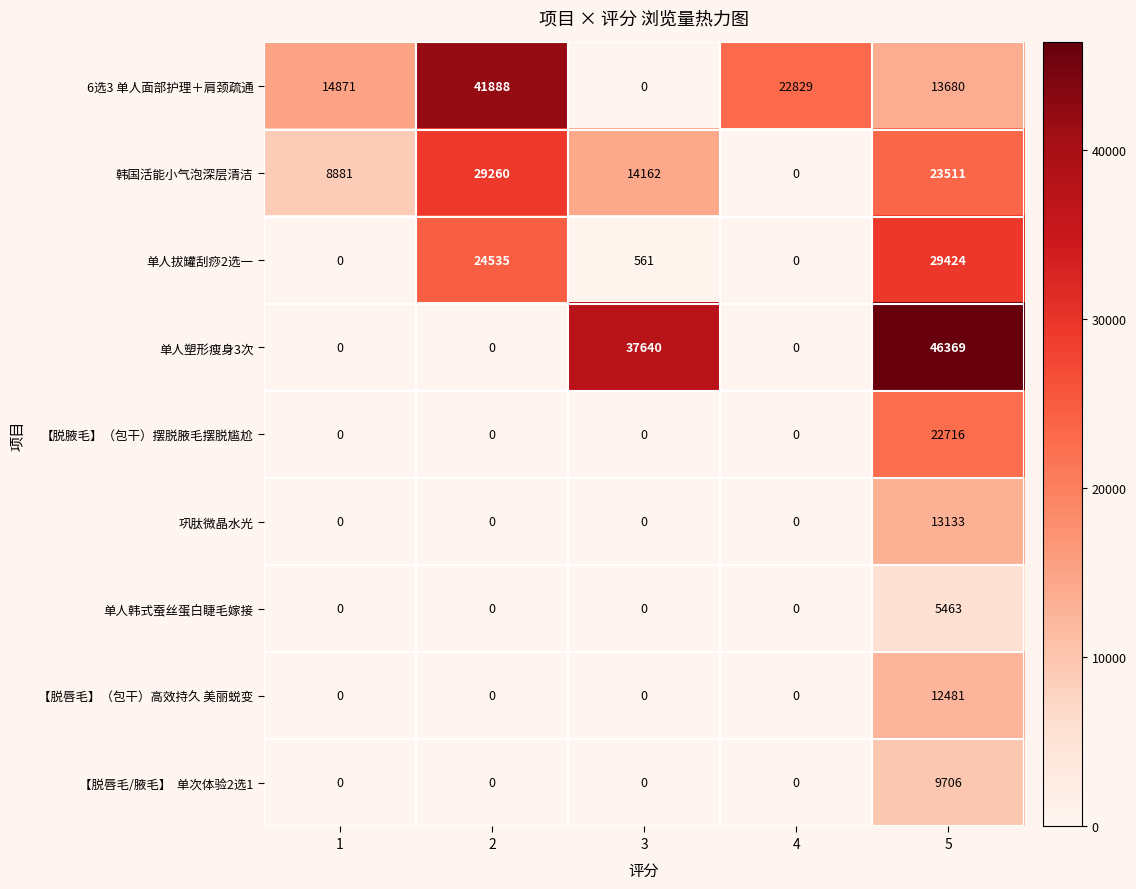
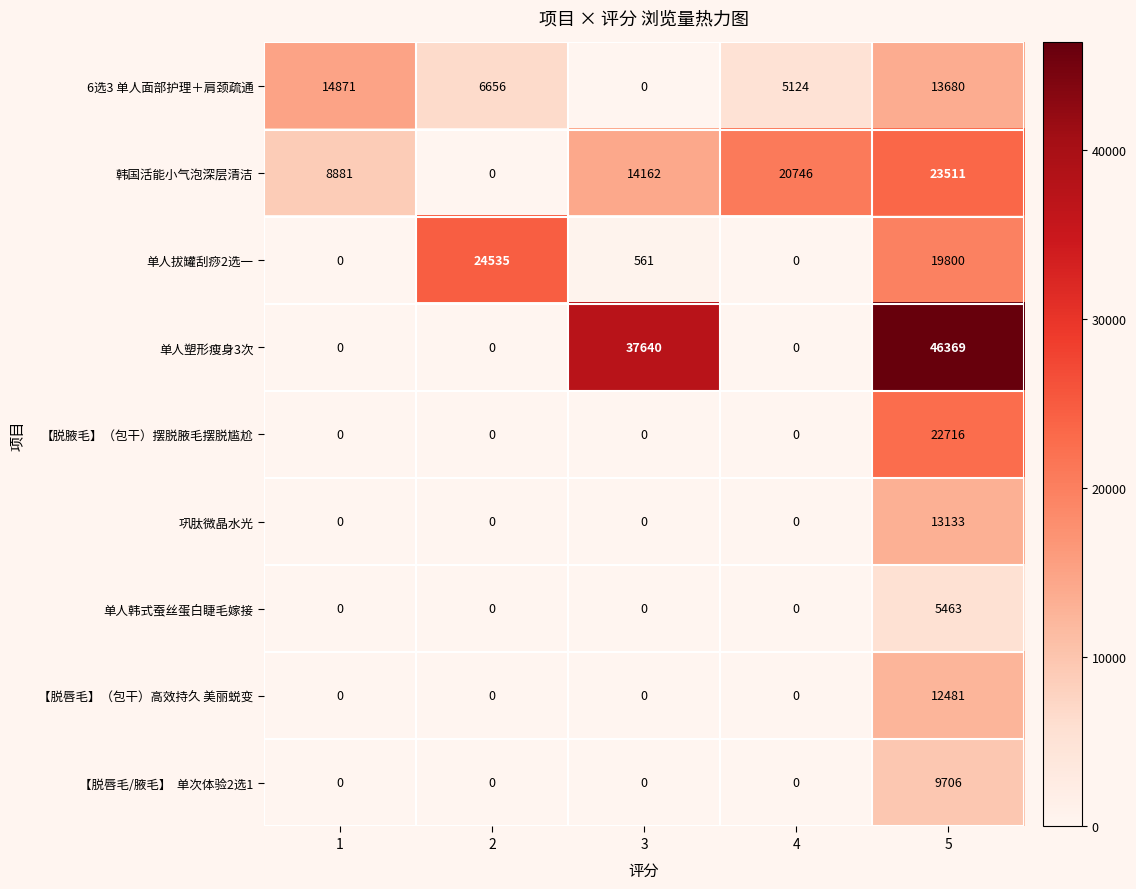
  {
    "6选3 单人面部护理＋肩颈疏通": {
      "1": 14871,
-     "2": 41888,
+     "2": 6656,
      "3": 0,
-     "4": 22829,
+     "4": 5124,
      "5": 13680
    },
    "韩国活能小气泡深层清洁": {
      "1": 8881,
-     "2": 29260,
+     "2": 0,
      "3": 14162,
-     "4": 0,
+     "4": 20746,
      "5": 23511
    },
    "单人拔罐刮痧2选一": {
      "1": 0,
      "2": 24535,
      "3": 561,
      "4": 0,
-     "5": 29424
+     "5": 19800
    },
    "单人塑形瘦身3次": {
      "1": 0,
      "2": 0,
      "3": 37640,
      "4": 0,
      "5": 46369
    },
    "【脱腋毛】（包干）摆脱腋毛摆脱尴尬": {
      "1": 0,
      "2": 0,
      "3": 0,
      "4": 0,
      "5": 22716
    },
    "巩肽微晶水光": {
      "1": 0,
      "2": 0,
      "3": 0,
      "4": 0,
      "5": 13133
    },
    "单人韩式蚕丝蛋白睫毛嫁接": {
      "1": 0,
      "2": 0,
      "3": 0,
      "4": 0,
      "5": 5463
    },
    "【脱唇毛】（包干）高效持久 美丽蜕变": {
      "1": 0,
      "2": 0,
      "3": 0,
      "4": 0,
      "5": 12481
    },
    "【脱唇毛/腋毛】 单次体验2选1": {
      "1": 0,
      "2": 0,
      "3": 0,
      "4": 0,
      "5": 9706
    }
  }
